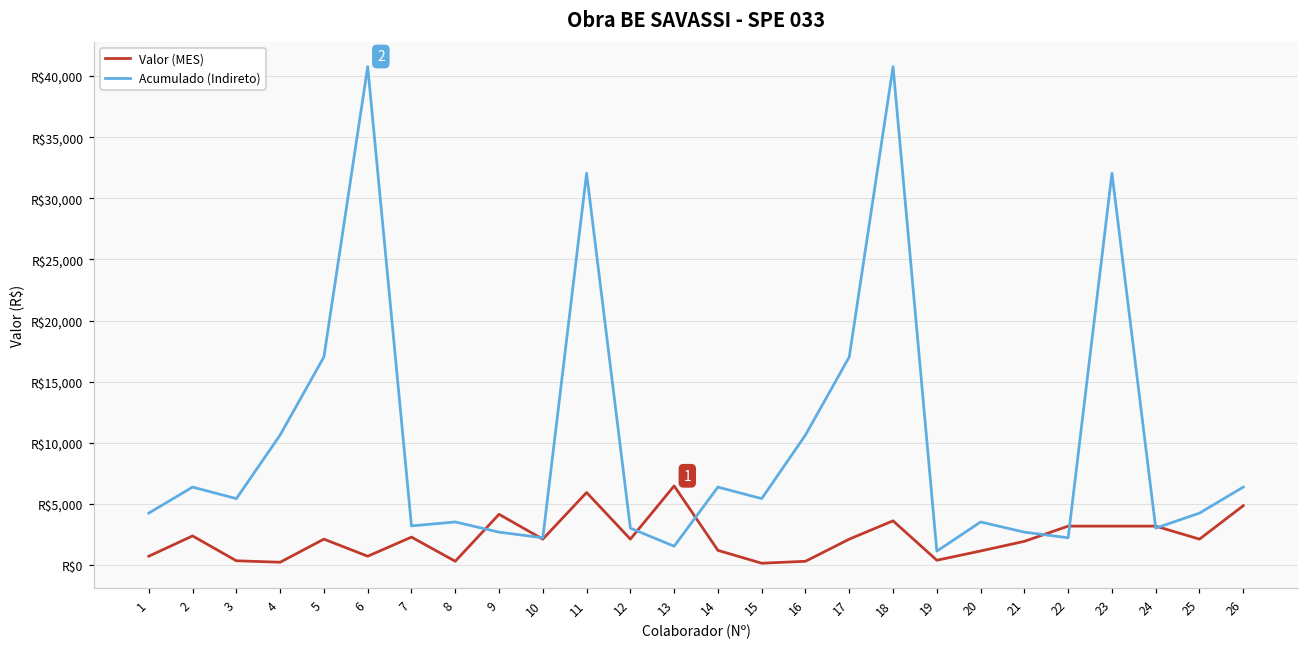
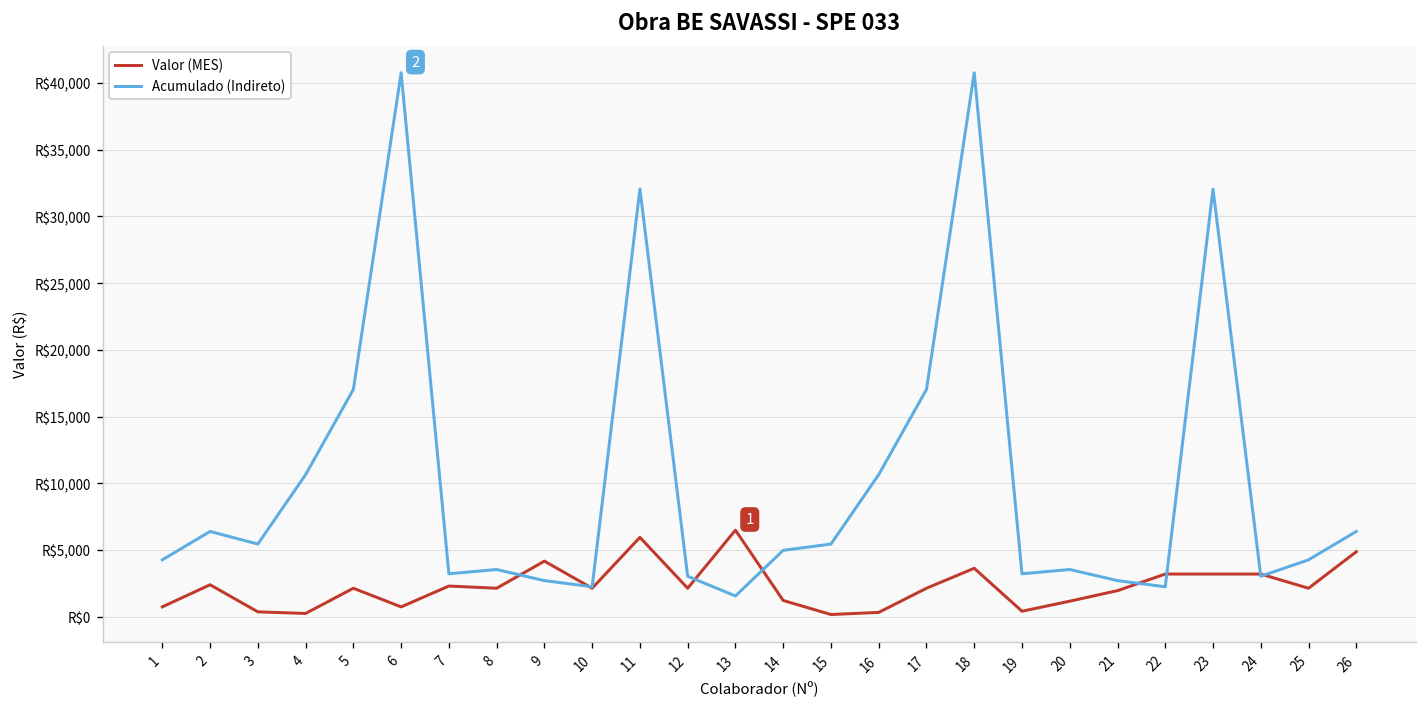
  {
    "Valor (MES)": {
      "1": "R$700",
      "2": "R$2,400",
      "3": "R$400",
      "4": "R$200",
      "5": "R$2,100",
      "6": "R$700",
      "7": "R$2,300",
-     "8": "R$300",
+     "8": "R$2,100",
      "9": "R$4,200",
      "11": "R$5,900",
      "12": "R$2,100",
      "14": "R$1,200",
      "15": "R$200",
      "16": "R$300",
      "17": "R$2,100",
      "18": "R$3,600",
      "19": "R$400",
      "20": "R$1,200",
      "21": "R$1,900",
      "22": "R$3,200",
      "23": "R$3,200",
      "25": "R$2,100",
      "26": "R$4,900"
    },
    "Acumulado (Indireto)": {
      "1": "R$4,300",
      "2": "R$6,400",
      "3": "R$5,400",
      "4": "R$10,600",
      "5": "R$17,000",
      "7": "R$3,200",
      "8": "R$3,500",
      "9": "R$2,700",
      "11": "R$32,100",
      "12": "R$3,000",
      "13": "R$1,500",
-     "14": "R$6,400",
+     "14": "R$5,000",
      "15": "R$5,400",
      "16": "R$10,600",
      "17": "R$17,000",
      "18": "R$40,800",
-     "19": "R$1,100",
+     "19": "R$3,200",
      "20": "R$3,500",
      "21": "R$2,700",
      "22": "R$2,200",
      "23": "R$32,100",
      "25": "R$4,300",
      "26": "R$6,400"
    }
  }
